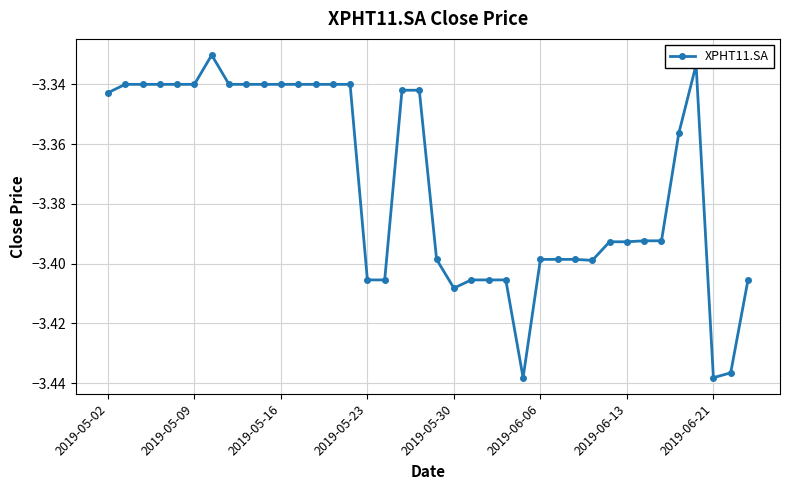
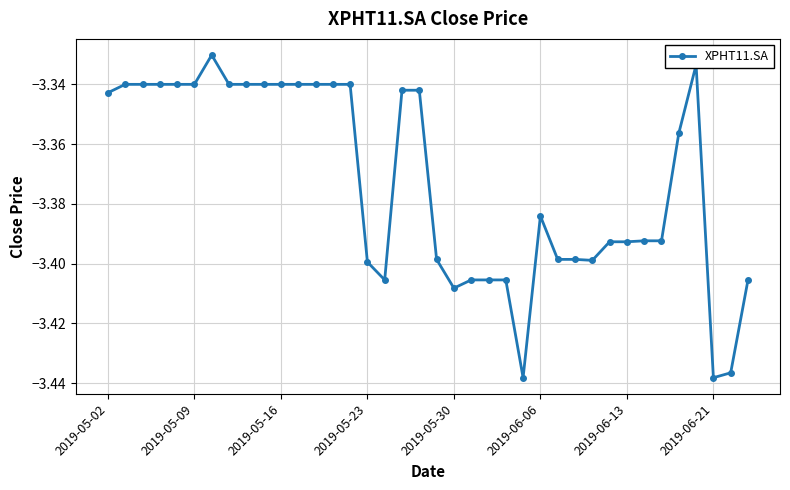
  {
    "2019-05-02": -3.343,
    "2019-05-09": -3.340,
    "2019-05-16": -3.340,
-   "2019-05-23": -3.405,
+   "2019-05-23": -3.399,
    "2019-05-30": -3.408,
-   "2019-06-06": -3.399,
+   "2019-06-06": -3.384,
    "2019-06-13": -3.393,
    "2019-06-21": -3.438
  }
